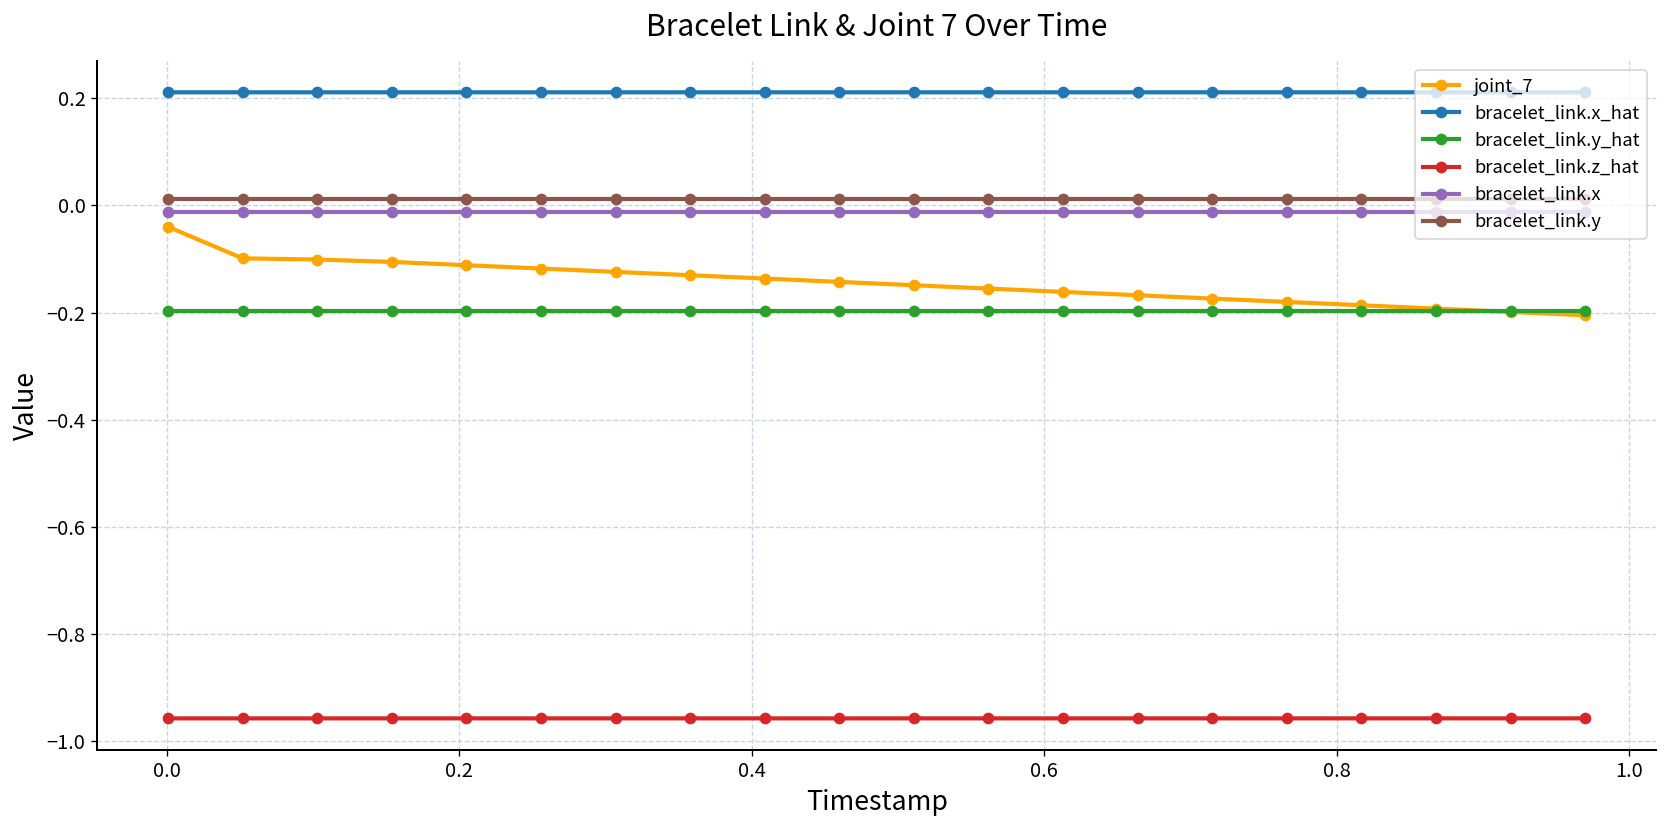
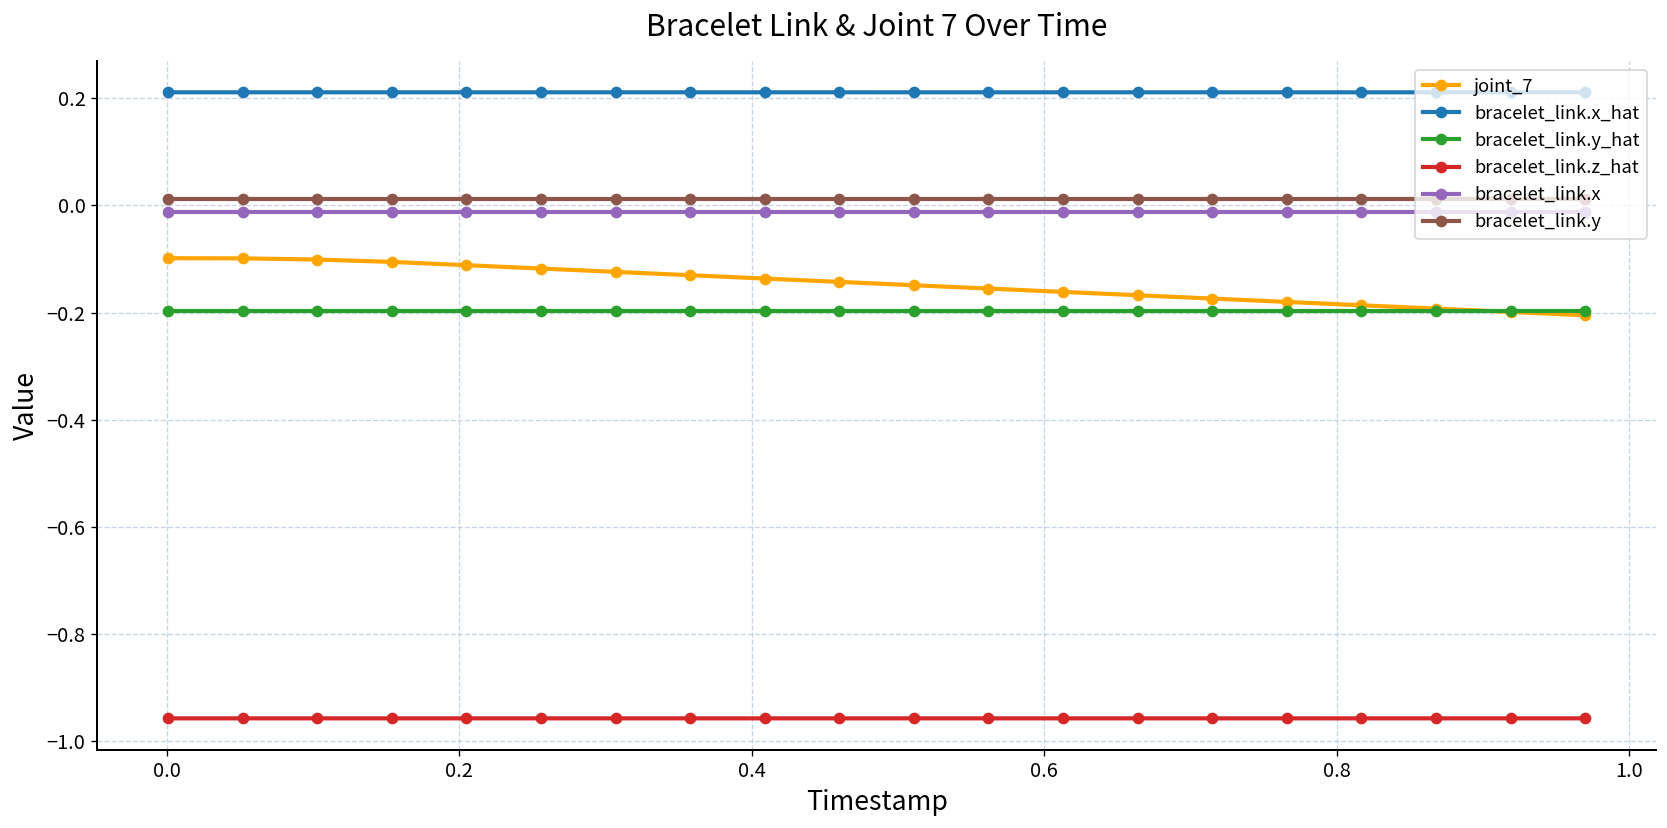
  {
    "joint_7": {
-     "0.0": -0.04
+     "0.0": -0.10
    },
    "bracelet_link.x_hat": {
      "0.0": 0.21
    },
    "bracelet_link.y_hat": {
      "0.0": -0.20
    },
    "bracelet_link.z_hat": {
      "0.0": -0.96
    },
    "bracelet_link.x": {
      "0.0": -0.01
    },
    "bracelet_link.y": {
      "0.0": 0.01
    }
  }
